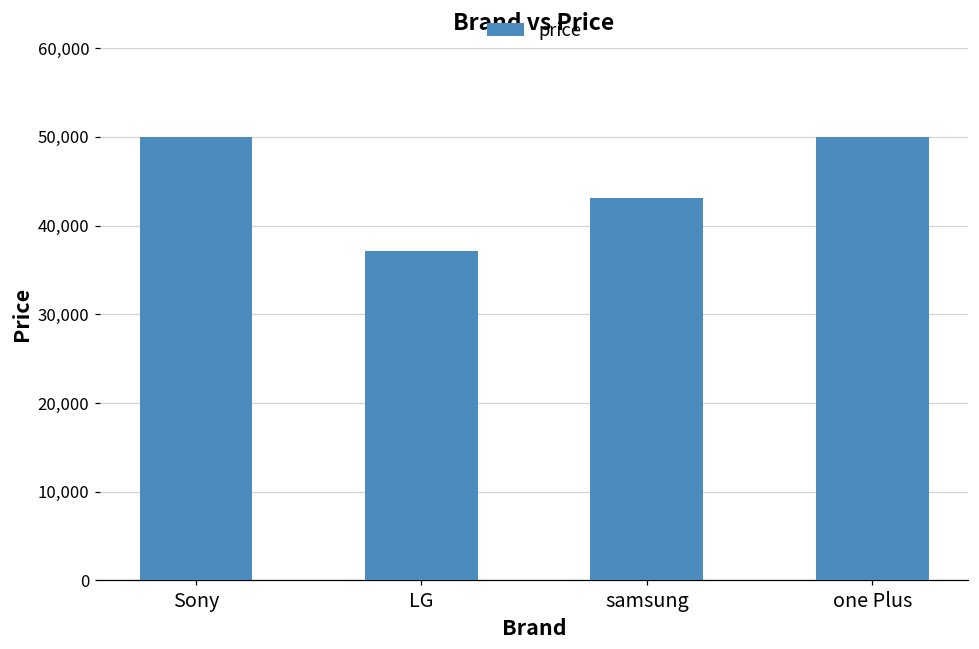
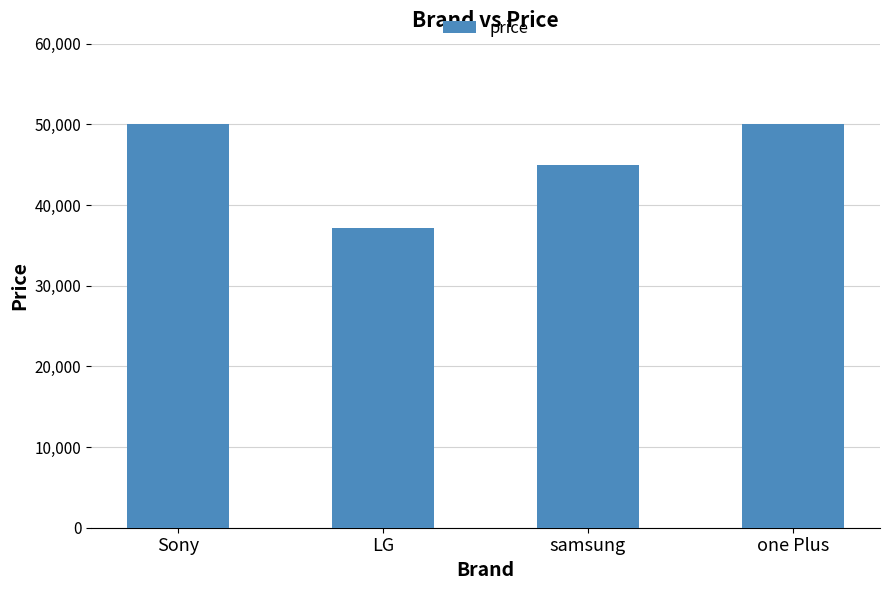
  {
    "Sony": "50,000",
    "LG": "37,000",
-   "samsung": "43,000",
+   "samsung": "45,000",
    "one Plus": "50,000"
  }
